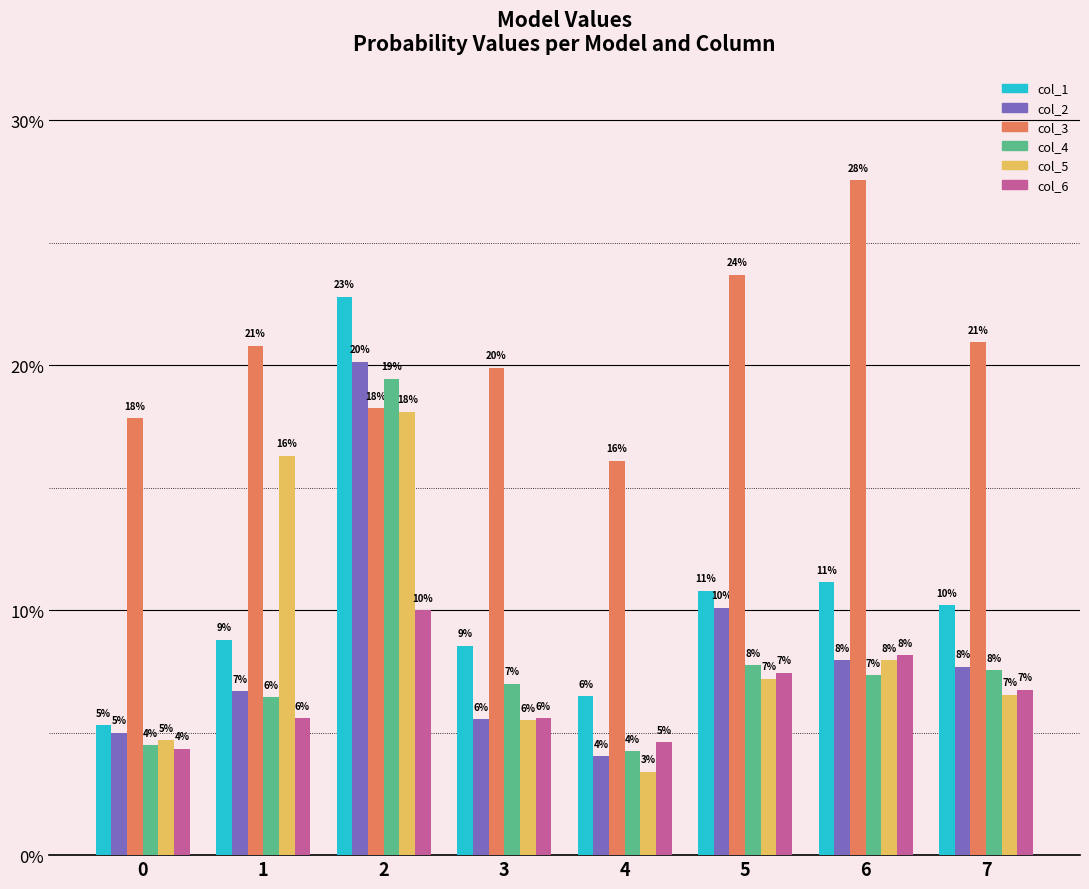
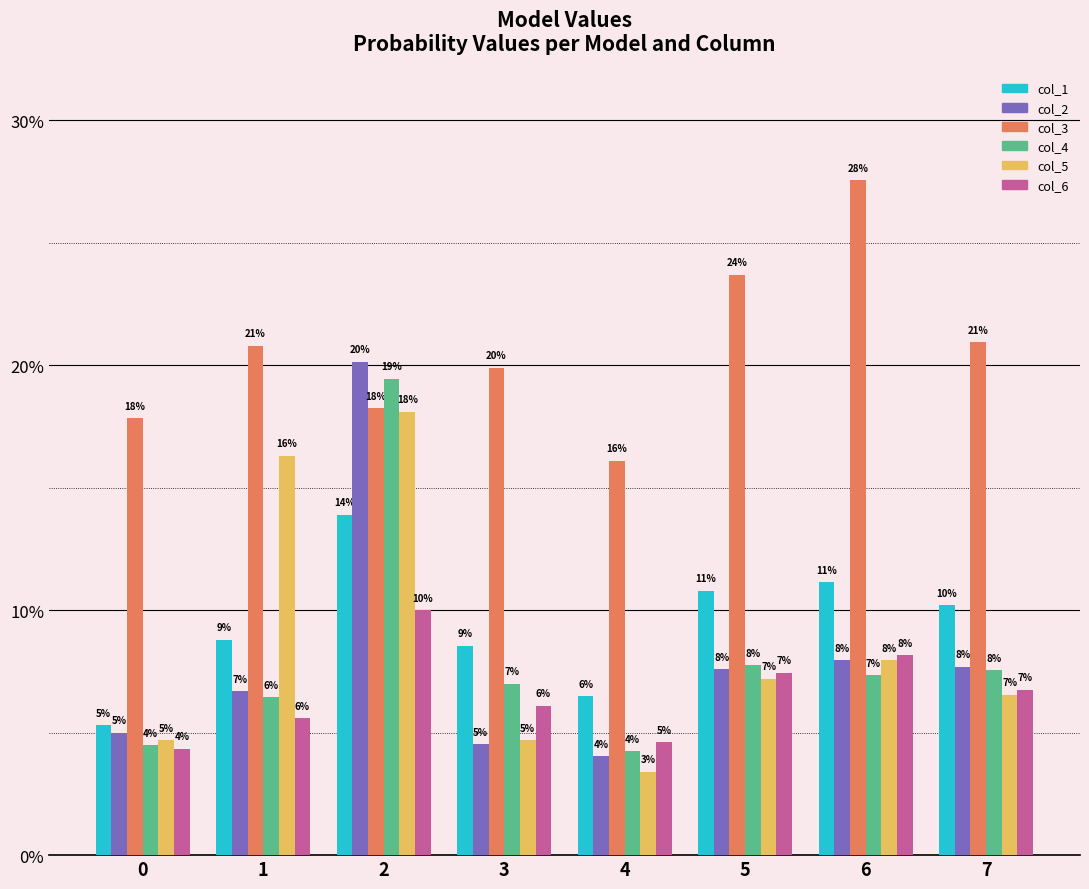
  {
    "col_1": {
      "0": "5%",
      "1": "9%",
-     "2": "23%",
+     "2": "14%",
      "3": "9%",
      "4": "6%",
      "5": "11%",
      "6": "11%",
      "7": "10%"
    },
    "col_2": {
      "0": "5%",
      "1": "7%",
      "2": "20%",
-     "3": "6%",
+     "3": "5%",
      "4": "4%",
-     "5": "10%",
+     "5": "8%",
      "6": "8%",
      "7": "8%"
    },
    "col_3": {
      "0": "18%",
      "1": "21%",
      "2": "18%",
      "3": "20%",
      "4": "16%",
      "5": "24%",
      "6": "28%",
      "7": "21%"
    },
    "col_4": {
      "0": "4%",
      "1": "6%",
      "2": "19%",
      "3": "7%",
      "4": "4%",
      "5": "8%",
      "6": "7%",
      "7": "8%"
    },
    "col_5": {
      "0": "5%",
      "1": "16%",
      "2": "18%",
-     "3": "6%",
+     "3": "5%",
      "4": "3%",
      "5": "7%",
      "6": "8%",
      "7": "7%"
    },
    "col_6": {
-     "3": "5.6%"
+     "3": "6.1%"
    }
  }
